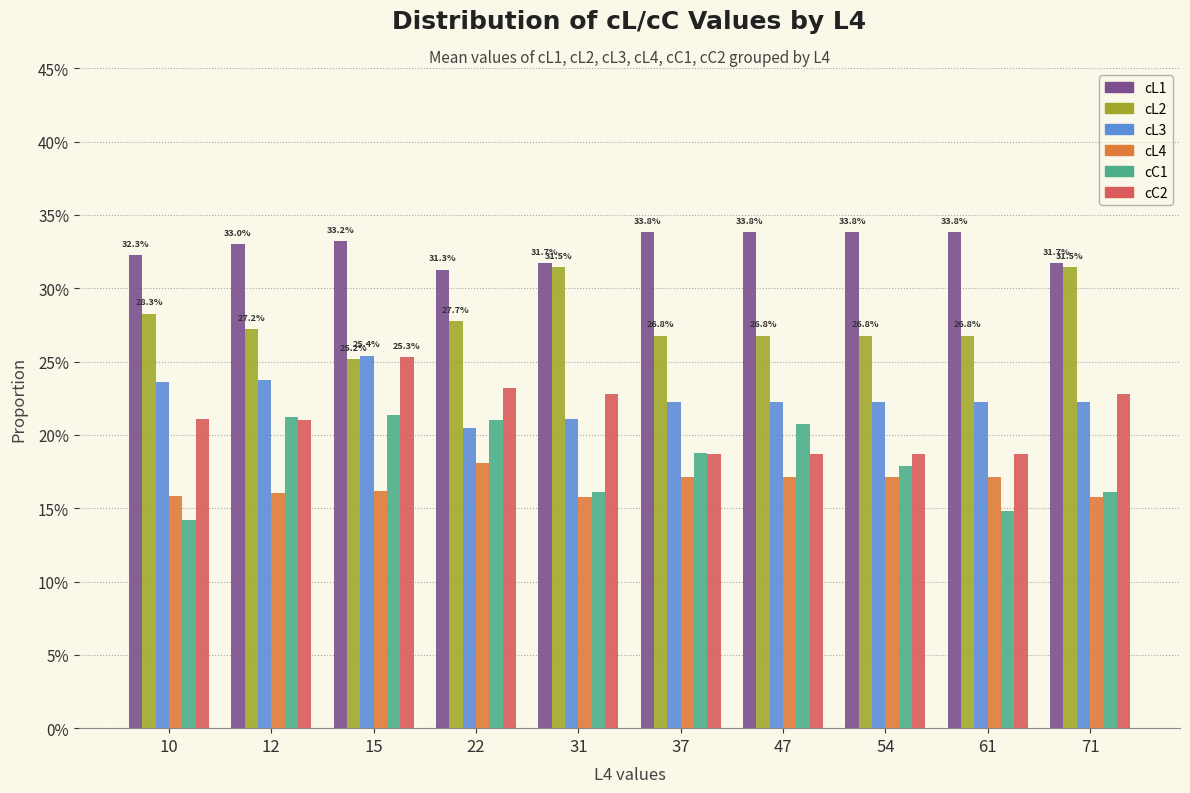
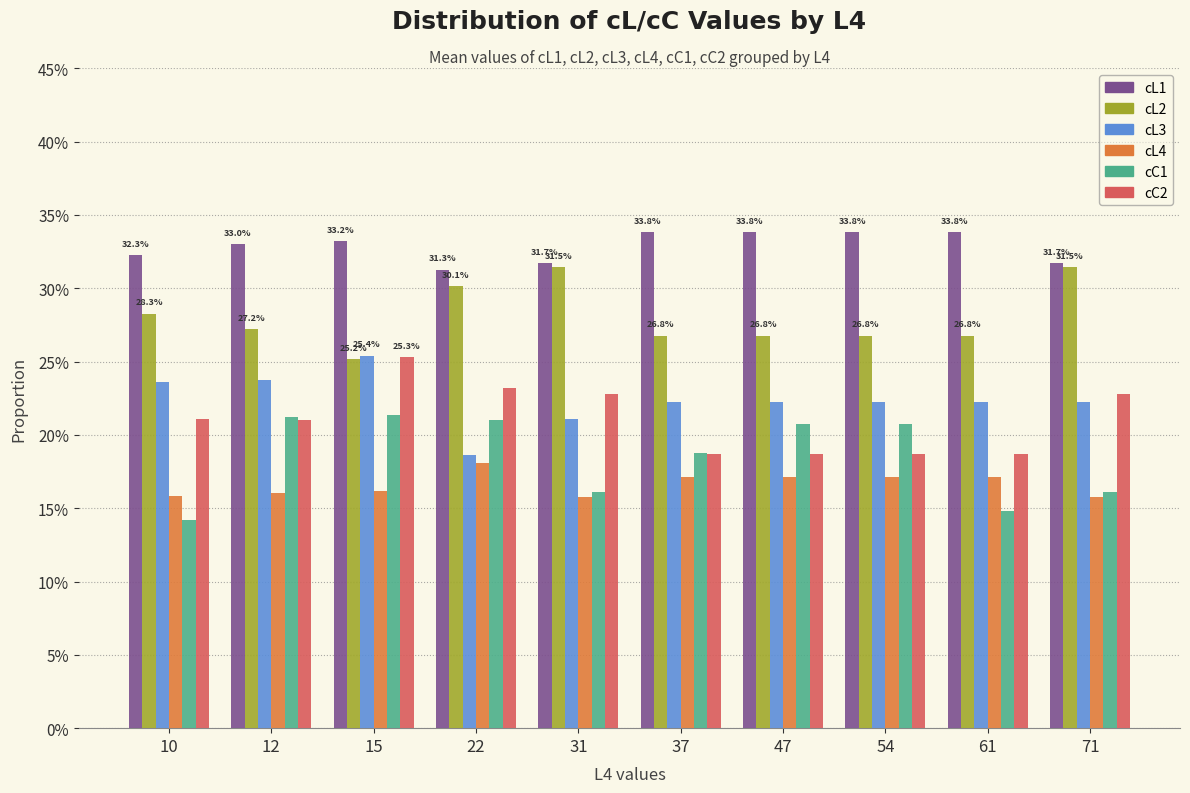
  {
    "cL1": {
      "10": "32.3%",
      "12": "33.0%",
      "15": "33.2%",
      "22": "31.3%",
      "37": "33.8%",
      "47": "33.8%",
      "54": "33.8%",
      "61": "33.8%"
    },
    "cL2": {
      "10": "28.3%",
      "12": "27.2%",
-     "22": "27.7%",
+     "22": "30.1%",
      "37": "26.8%",
      "47": "26.8%",
      "54": "26.8%",
      "61": "26.8%"
    },
    "cL3": {
      "10": "23.6%",
      "12": "23.7%",
-     "22": "20.5%",
+     "22": "18.7%",
      "31": "21.1%",
      "37": "22.2%",
      "47": "22.2%",
      "54": "22.2%",
      "61": "22.2%",
      "71": "22.2%"
    },
    "cC1": {
      "10": "14.2%",
      "12": "21.2%",
      "15": "21.4%",
      "22": "21.0%",
      "31": "16.1%",
      "37": "18.8%",
      "47": "20.7%",
-     "54": "17.9%",
+     "54": "20.7%",
      "61": "14.8%",
      "71": "16.1%"
    }
  }
